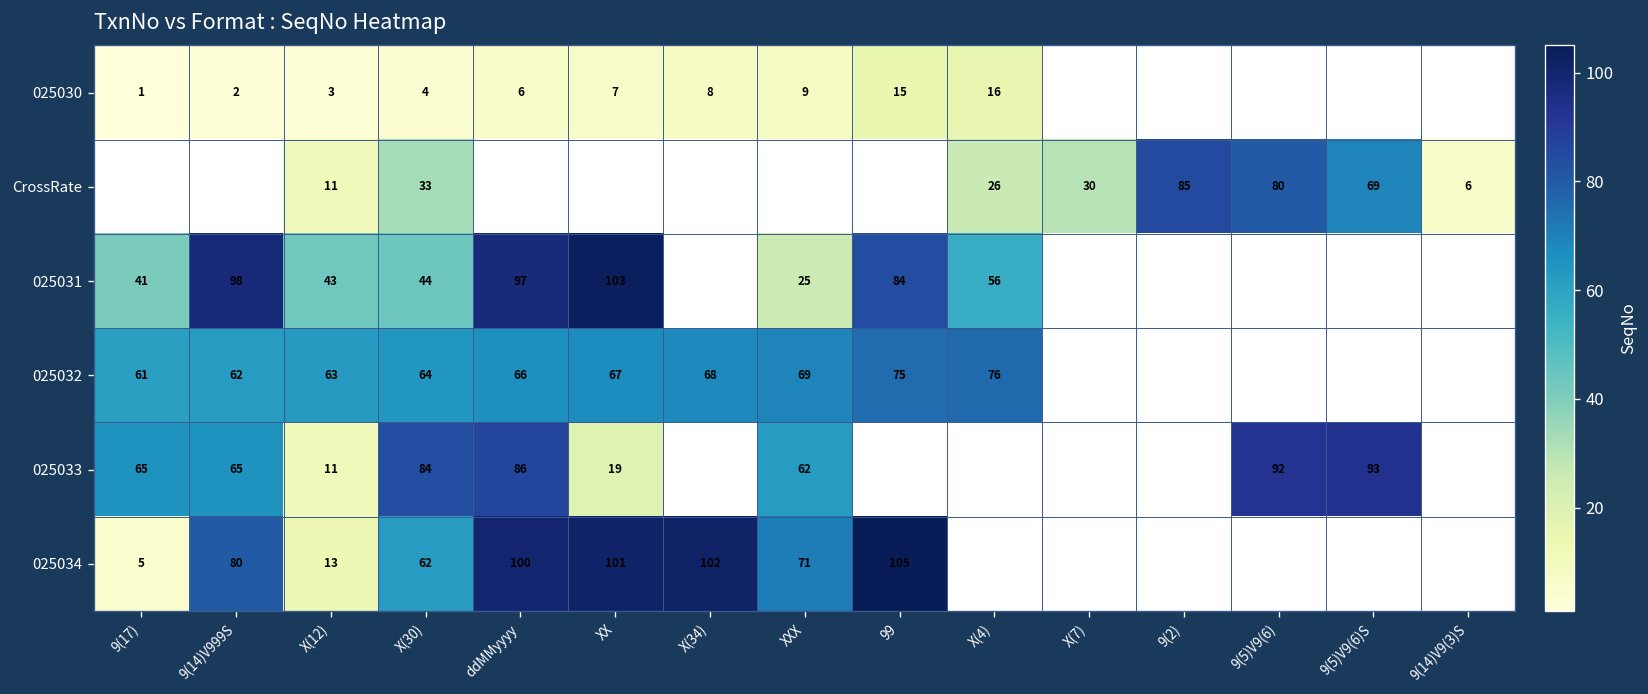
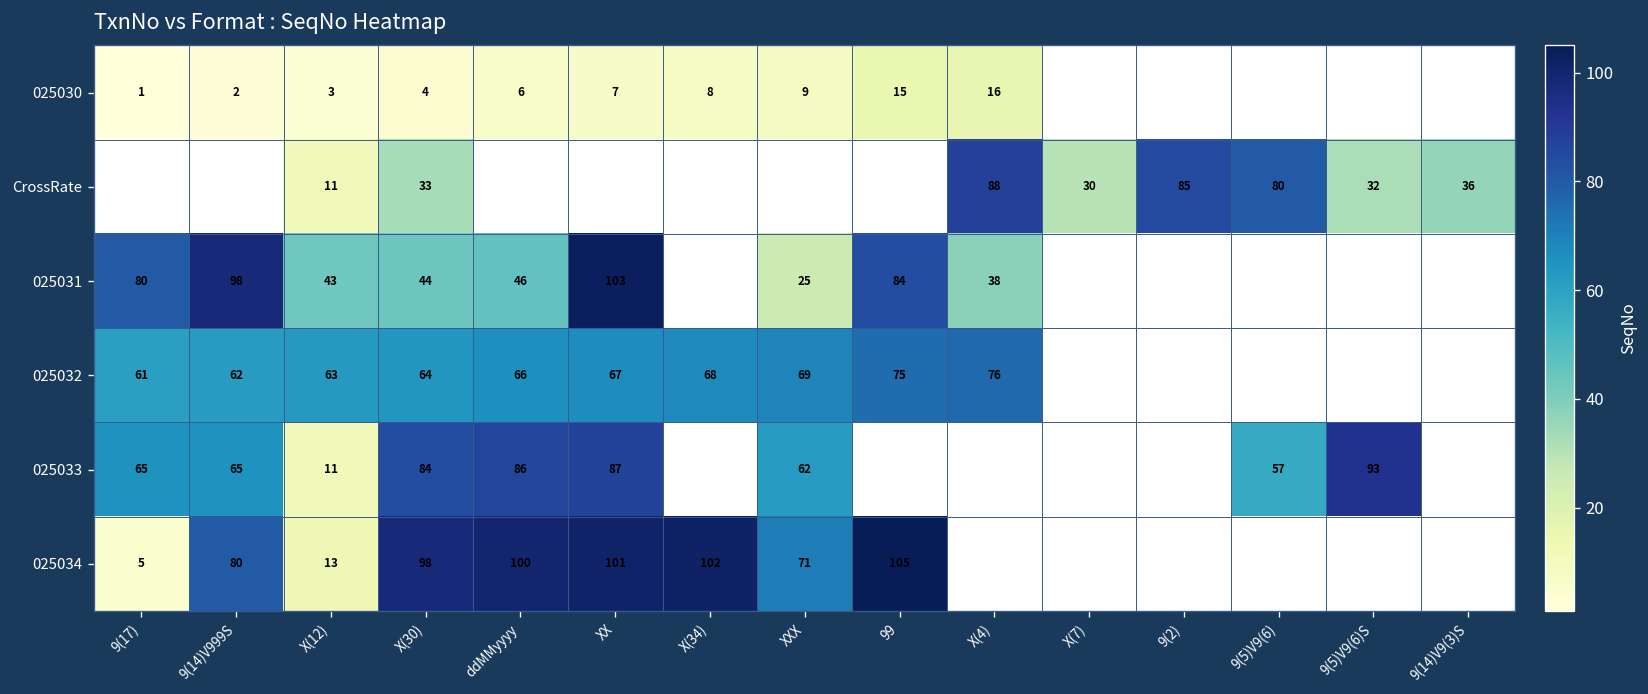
  {
    "025030": {
      "9(17)": 1,
      "9(14)V999S": 2,
      "X(12)": 3,
      "X(30)": 4,
      "ddMMyyyy": 6,
      "XX": 7,
      "X(34)": 8,
      "XXX": 9,
      "99": 15,
      "X(4)": 16
    },
    "CrossRate": {
      "X(12)": 11,
      "X(30)": 33,
-     "X(4)": 26,
+     "X(4)": 88,
      "X(7)": 30,
      "9(2)": 85,
      "9(5)V9(6)": 80,
-     "9(5)V9(6)S": 69,
-     "9(14)V9(3)S": 6
+     "9(5)V9(6)S": 32,
+     "9(14)V9(3)S": 36
    },
    "025031": {
-     "9(17)": 41,
+     "9(17)": 80,
      "9(14)V999S": 98,
      "X(12)": 43,
      "X(30)": 44,
-     "ddMMyyyy": 97,
+     "ddMMyyyy": 46,
      "XX": 103,
      "XXX": 25,
      "99": 84,
-     "X(4)": 56
+     "X(4)": 38
    },
    "025032": {
      "9(17)": 61,
      "9(14)V999S": 62,
      "X(12)": 63,
      "X(30)": 64,
      "ddMMyyyy": 66,
      "XX": 67,
      "X(34)": 68,
      "XXX": 69,
      "99": 75,
      "X(4)": 76
    },
    "025033": {
      "9(17)": 65,
      "9(14)V999S": 65,
      "X(12)": 11,
      "X(30)": 84,
      "ddMMyyyy": 86,
-     "XX": 19,
+     "XX": 87,
      "XXX": 62,
-     "9(5)V9(6)": 92,
+     "9(5)V9(6)": 57,
      "9(5)V9(6)S": 93
    },
    "025034": {
      "9(17)": 5,
      "9(14)V999S": 80,
      "X(12)": 13,
-     "X(30)": 62,
+     "X(30)": 98,
      "ddMMyyyy": 100,
      "XX": 101,
      "X(34)": 102,
      "XXX": 71,
      "99": 105
    }
  }
